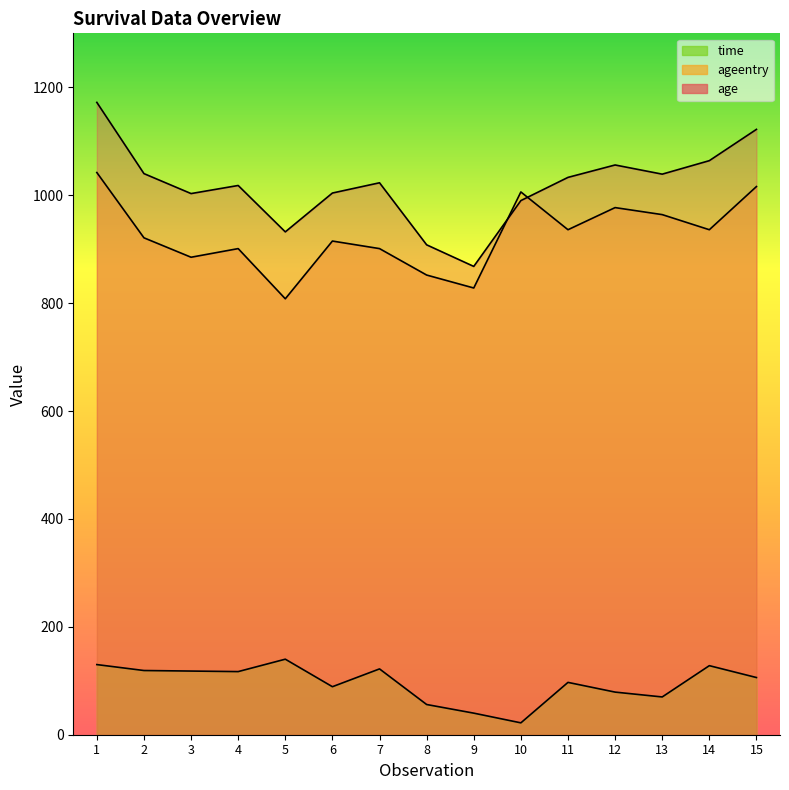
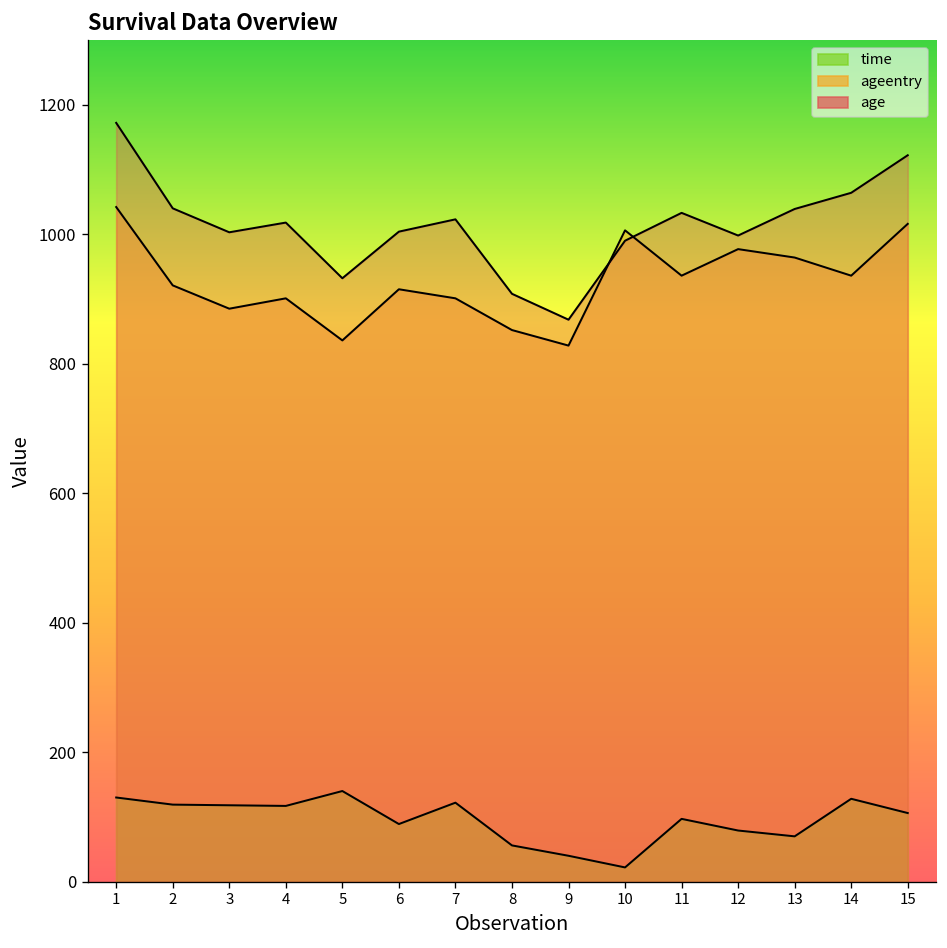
  {
    "time": {
      "1": 130,
      "2": 120,
      "3": 120,
      "4": 120,
      "5": 140,
      "6": 90,
      "7": 120,
      "8": 60,
      "9": 40,
      "10": 20,
      "11": 100,
      "12": 80,
      "13": 70,
      "14": 130,
      "15": 110
    },
    "ageentry": {
      "1": 1040,
      "2": 920,
      "3": 890,
      "4": 900,
-     "5": 810,
+     "5": 840,
      "6": 920,
      "7": 900,
      "8": 850,
      "9": 830,
      "10": 1010,
      "11": 940,
      "12": 980,
      "13": 960,
      "14": 940,
      "15": 1020
    },
    "age": {
      "1": 1170,
      "2": 1040,
      "3": 1000,
      "4": 1020,
      "5": 930,
      "6": 1000,
      "7": 1020,
      "8": 910,
      "9": 870,
      "10": 990,
      "11": 1030,
-     "12": 1060,
+     "12": 1000,
      "13": 1040,
      "14": 1060,
      "15": 1120
    }
  }
